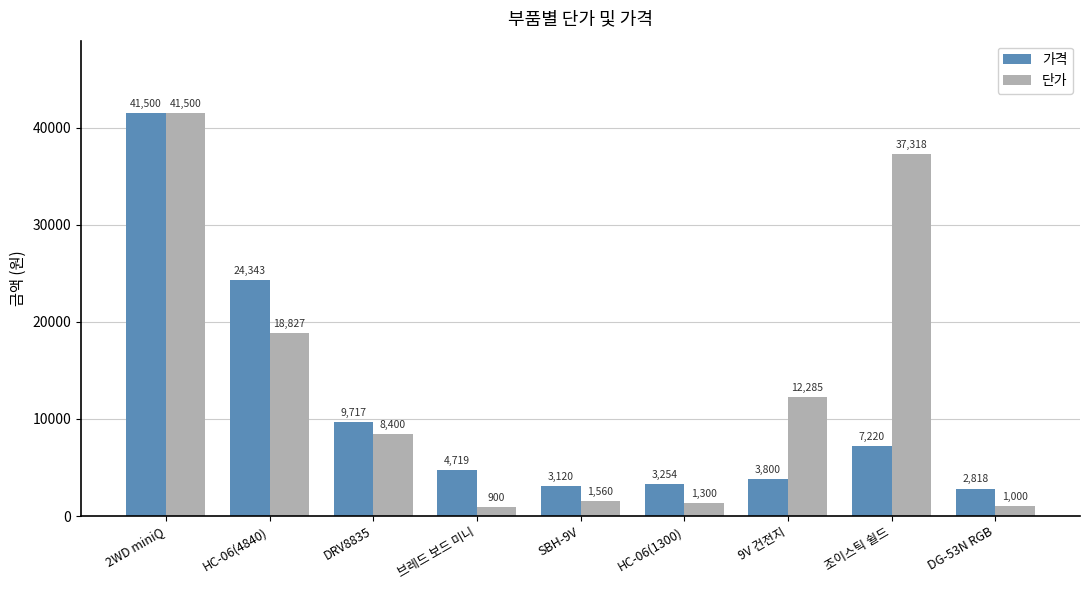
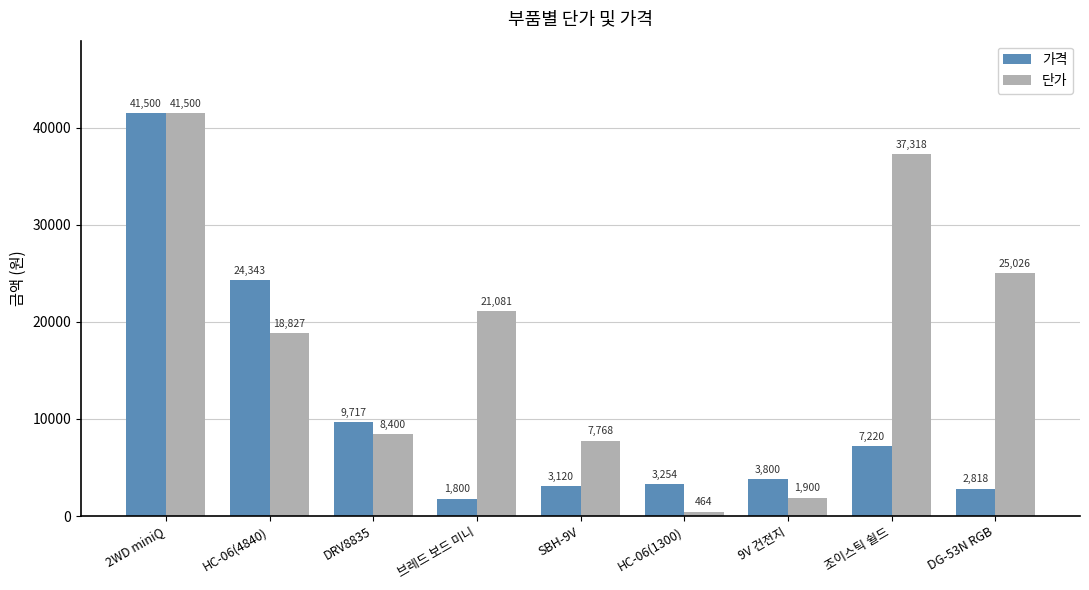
  {
    "가격": {
      "2WD miniQ": "41,500",
      "HC-06(4840)": "24,343",
      "DRV8835": "9,717",
-     "브레드 보드 미니": "4,719",
+     "브레드 보드 미니": "1,800",
      "SBH-9V": "3,120",
      "HC-06(1300)": "3,254",
      "9V 건전지": "3,800",
      "조이스틱 쉴드": "7,220",
      "DG-53N RGB": "2,818"
    },
    "단가": {
      "2WD miniQ": "41,500",
      "HC-06(4840)": "18,827",
      "DRV8835": "8,400",
-     "브레드 보드 미니": "900",
-     "SBH-9V": "1,560",
-     "HC-06(1300)": "1,300",
-     "9V 건전지": "12,285",
+     "브레드 보드 미니": "21,081",
+     "SBH-9V": "7,768",
+     "HC-06(1300)": "464",
+     "9V 건전지": "1,900",
      "조이스틱 쉴드": "37,318",
-     "DG-53N RGB": "1,000"
+     "DG-53N RGB": "25,026"
    }
  }
